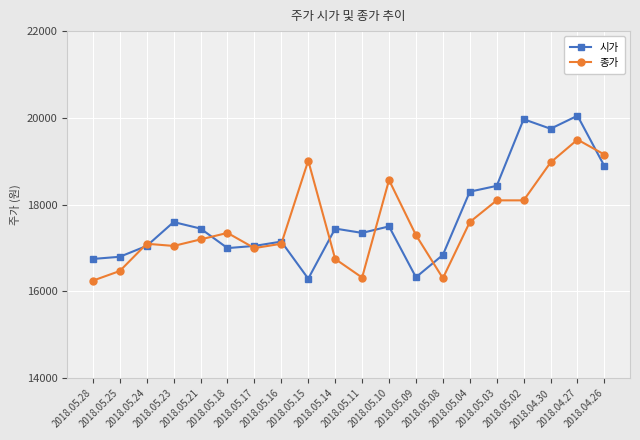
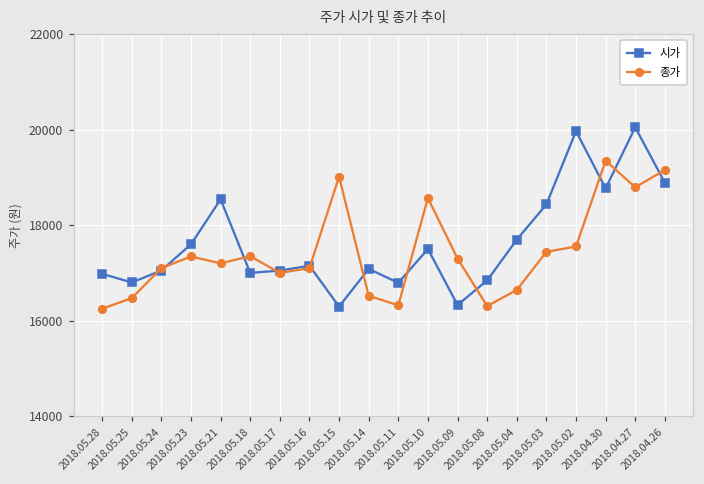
  {
    "시가": {
-     "2018.05.28": 16800,
+     "2018.05.28": 17000,
      "2018.05.25": 16800,
      "2018.05.23": 17600,
-     "2018.05.21": 17500,
+     "2018.05.21": 18500,
      "2018.05.18": 17000,
      "2018.05.15": 16300,
-     "2018.05.14": 17500,
-     "2018.05.11": 17400,
+     "2018.05.14": 17100,
+     "2018.05.11": 16800,
      "2018.05.10": 17500,
      "2018.05.09": 16300,
      "2018.05.08": 16800,
-     "2018.05.04": 18300,
+     "2018.05.04": 17700,
      "2018.05.03": 18400,
      "2018.05.02": 20000,
-     "2018.04.30": 19800,
+     "2018.04.30": 18800,
      "2018.04.27": 20100,
      "2018.04.26": 18900
    },
    "종가": {
      "2018.05.28": 16300,
      "2018.05.25": 16500,
-     "2018.05.23": 17100,
+     "2018.05.23": 17300,
      "2018.05.21": 17200,
      "2018.05.18": 17400,
      "2018.05.15": 19000,
-     "2018.05.14": 16800,
+     "2018.05.14": 16500,
      "2018.05.11": 16300,
      "2018.05.10": 18600,
      "2018.05.09": 17300,
      "2018.05.08": 16300,
-     "2018.05.04": 17600,
-     "2018.05.03": 18100,
-     "2018.05.02": 18100,
-     "2018.04.30": 19000,
-     "2018.04.27": 19500,
+     "2018.05.04": 16600,
+     "2018.05.03": 17400,
+     "2018.05.02": 17600,
+     "2018.04.30": 19400,
+     "2018.04.27": 18800,
      "2018.04.26": 19200
    }
  }
